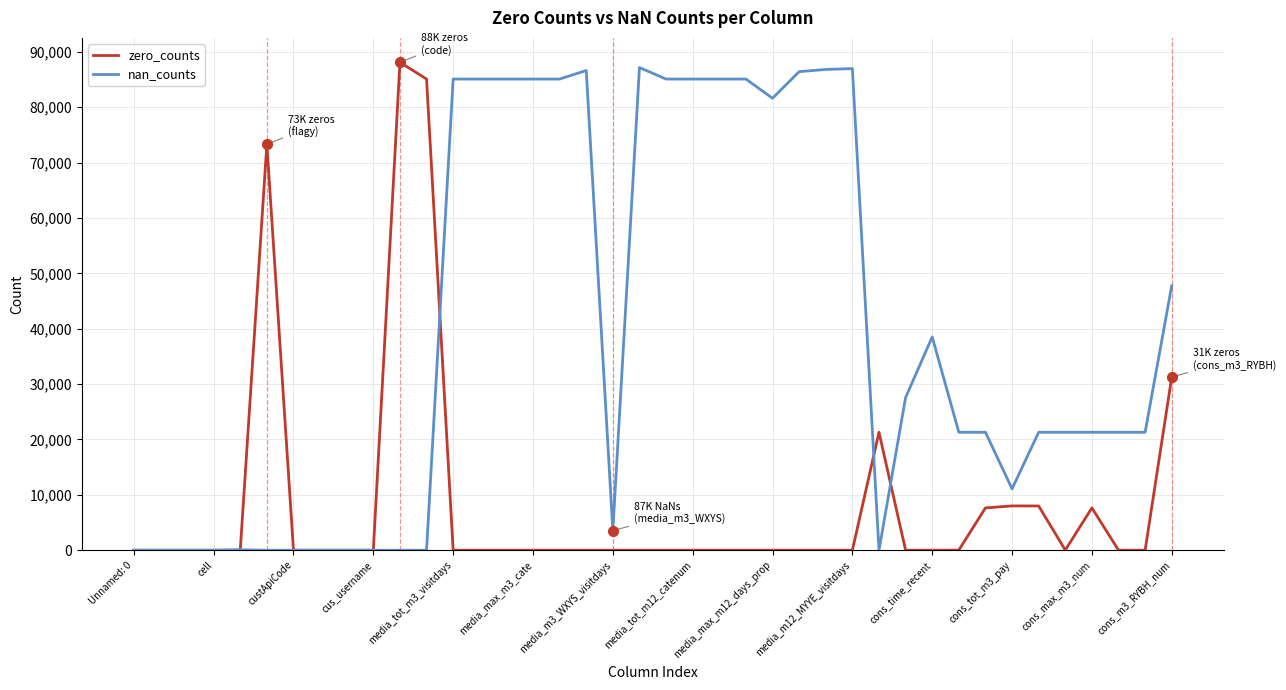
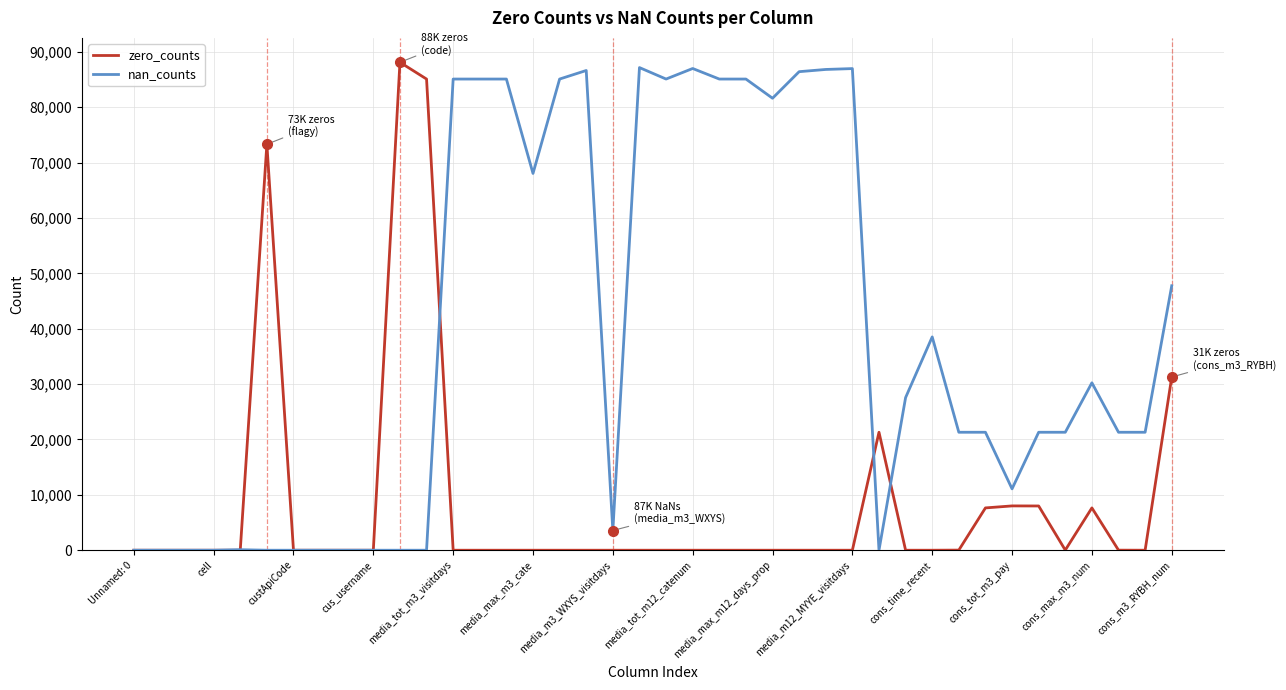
  {
    "nan_counts": {
      "media_tot_m3_visitdays": "85,000",
-     "media_max_m3_cate": "85,000",
-     "media_tot_m12_catenum": "85,000",
+     "media_max_m3_cate": "68,000",
+     "media_tot_m12_catenum": "87,000",
      "media_max_m12_days_prop": "82,000",
      "media_m12_MYYE_visitdays": "87,000",
      "cons_time_recent": "39,000",
      "cons_tot_m3_pay": "11,000",
-     "cons_max_m3_num": "21,000",
+     "cons_max_m3_num": "30,000",
      "cons_m3_RYBH_num": "48,000"
    }
  }
